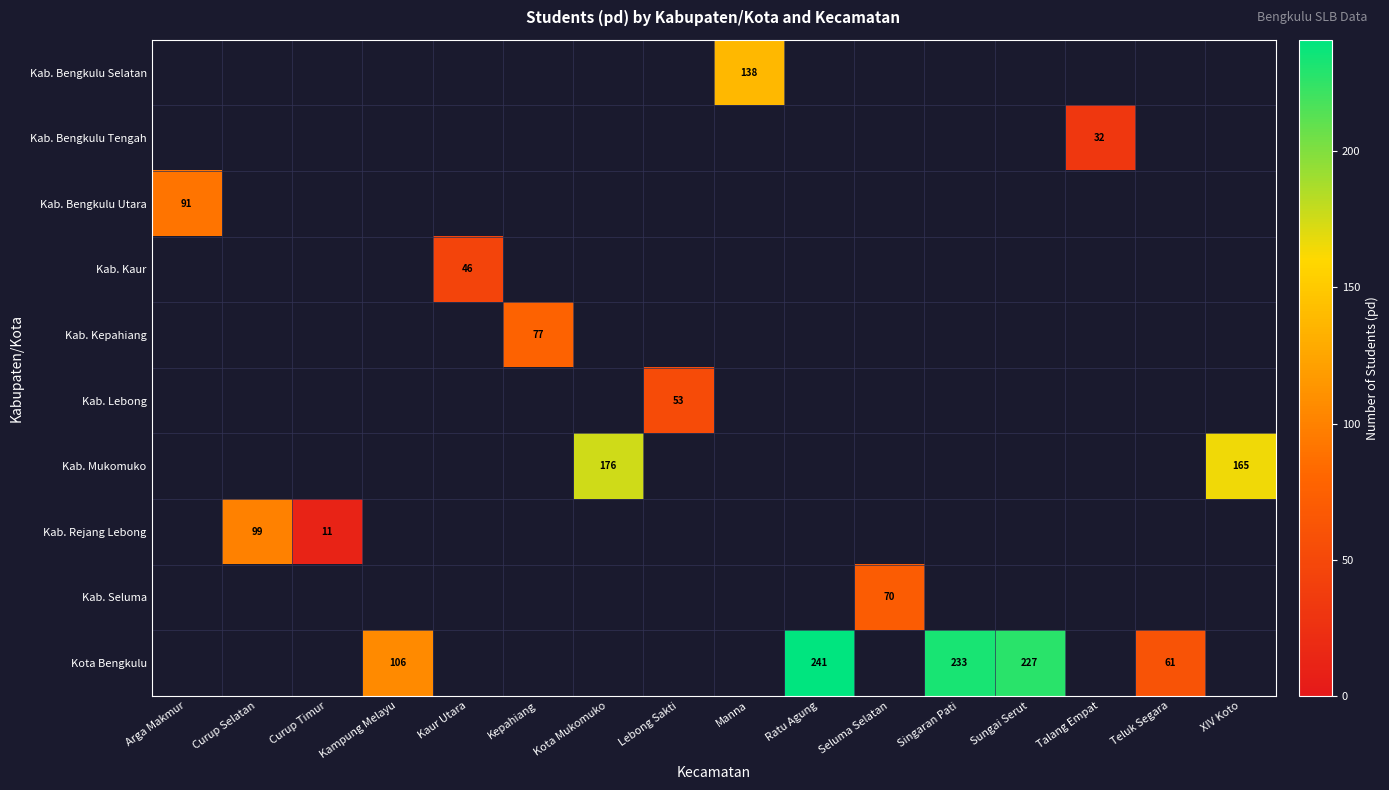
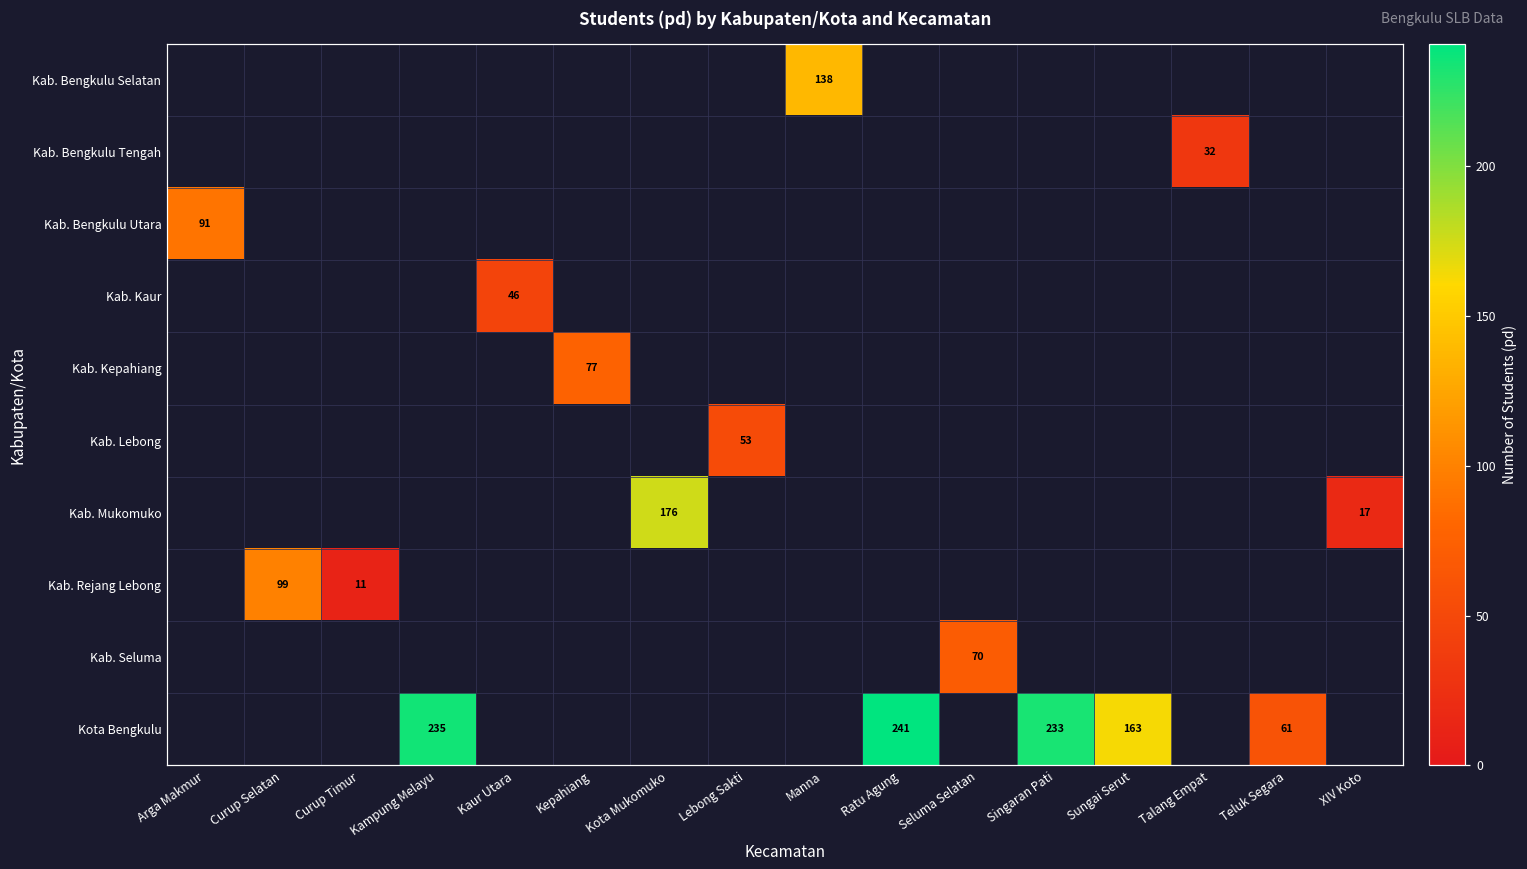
  {
    "Kab. Bengkulu Selatan": {
      "Manna": 138
    },
    "Kab. Bengkulu Tengah": {
      "Talang Empat": 32
    },
    "Kab. Bengkulu Utara": {
      "Arga Makmur": 91
    },
    "Kab. Kaur": {
      "Kaur Utara": 46
    },
    "Kab. Kepahiang": {
      "Kepahiang": 77
    },
    "Kab. Lebong": {
      "Lebong Sakti": 53
    },
    "Kab. Mukomuko": {
      "Kota Mukomuko": 176,
-     "XIV Koto": 165
+     "XIV Koto": 17
    },
    "Kab. Rejang Lebong": {
      "Curup Selatan": 99,
      "Curup Timur": 11
    },
    "Kab. Seluma": {
      "Seluma Selatan": 70
    },
    "Kota Bengkulu": {
-     "Kampung Melayu": 106,
+     "Kampung Melayu": 235,
      "Ratu Agung": 241,
      "Singaran Pati": 233,
-     "Sungai Serut": 227,
+     "Sungai Serut": 163,
      "Teluk Segara": 61
    }
  }
